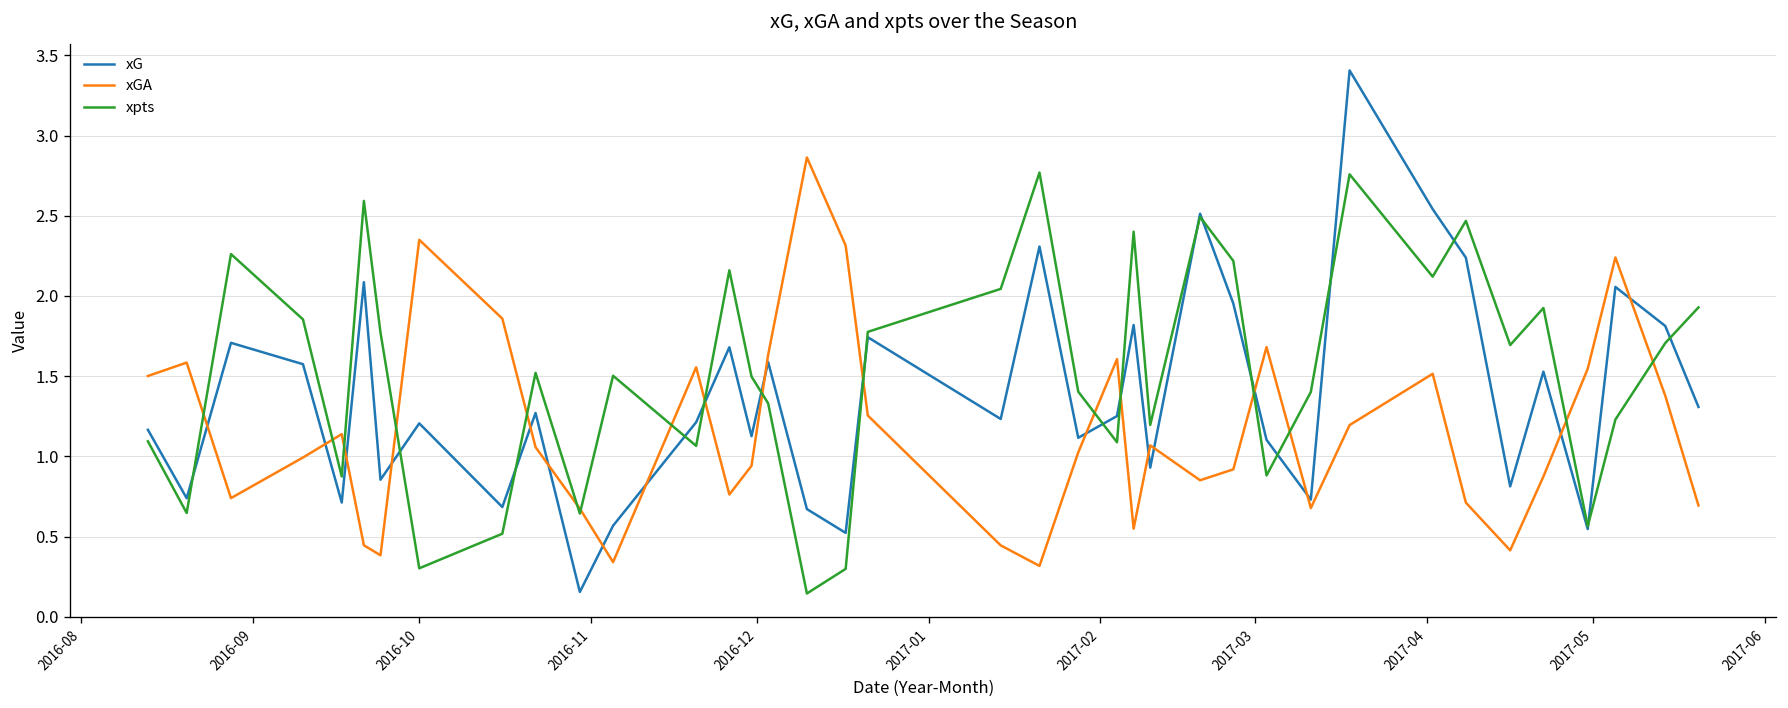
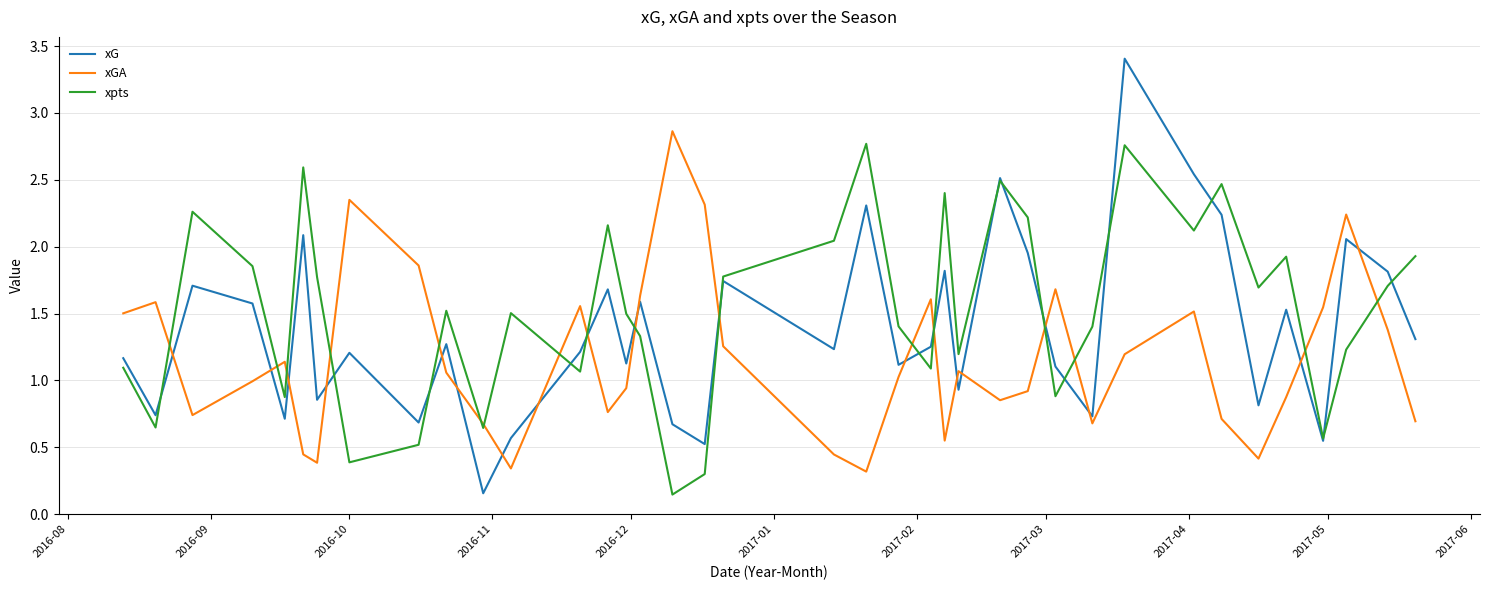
  {
    "xG": {
      "2016-10": 1.21
    },
    "xGA": {
      "2016-10": 2.35
    },
    "xpts": {
-     "2016-10": 0.30
+     "2016-10": 0.39
    }
  }
